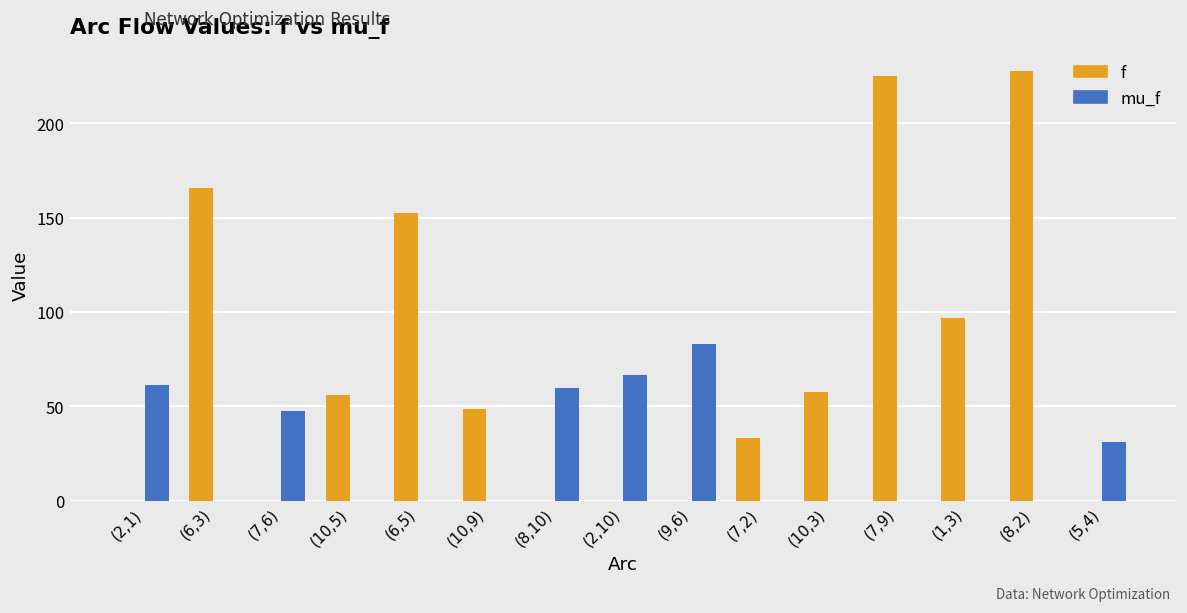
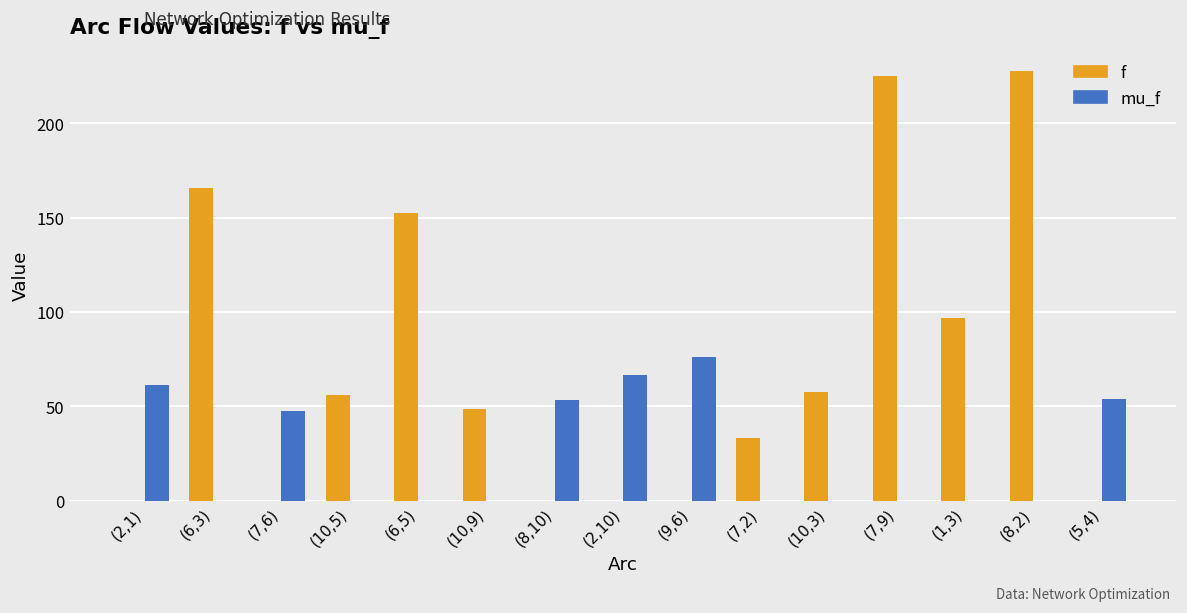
  {
    "f": {
      "(2,1)": 0,
      "(6,3)": 166,
      "(7,6)": 0,
      "(10,5)": 56,
      "(6,5)": 152,
      "(10,9)": 49,
      "(8,10)": 0,
      "(2,10)": 0,
      "(9,6)": 0,
      "(7,2)": 33,
      "(10,3)": 57,
      "(7,9)": 225,
      "(1,3)": 97,
      "(8,2)": 228,
      "(5,4)": 0
    },
    "mu_f": {
      "(2,1)": 61,
      "(6,3)": 0,
      "(7,6)": 47,
      "(10,5)": 0,
      "(6,5)": 0,
      "(10,9)": 0,
-     "(8,10)": 60,
+     "(8,10)": 53,
      "(2,10)": 66,
-     "(9,6)": 83,
+     "(9,6)": 76,
      "(7,2)": 0,
      "(10,3)": 0,
      "(7,9)": 0,
      "(1,3)": 0,
      "(8,2)": 0,
-     "(5,4)": 31
+     "(5,4)": 54
    }
  }
